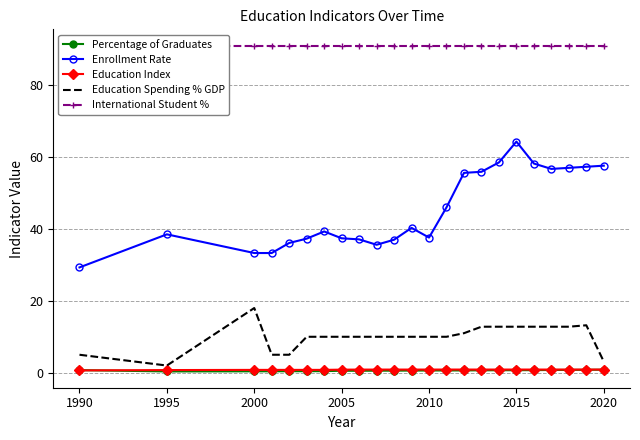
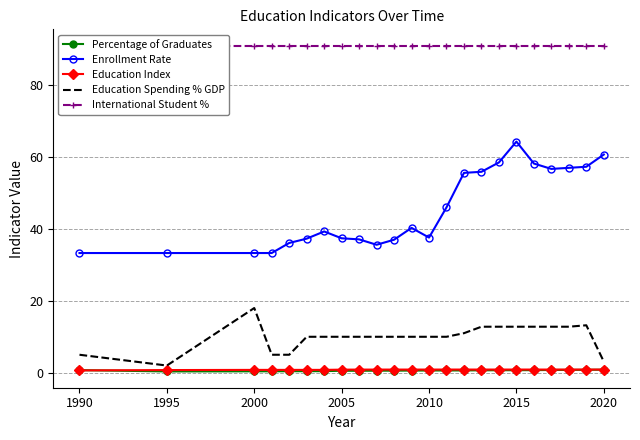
  {
    "Enrollment Rate": {
-     "1990": 29,
-     "1995": 39,
+     "1990": 33,
+     "1995": 33,
      "2000": 33,
      "2005": 37,
      "2010": 38,
      "2015": 64,
-     "2020": 58
+     "2020": 61
    },
    "Education Spending % GDP": {
      "1990": 5,
      "1995": 2,
      "2000": 18,
      "2005": 10,
      "2010": 10,
      "2015": 13,
      "2020": 3
    },
    "International Student %": {
      "2000": 91,
      "2005": 91,
      "2010": 91,
      "2015": 91,
      "2020": 91
    }
  }
